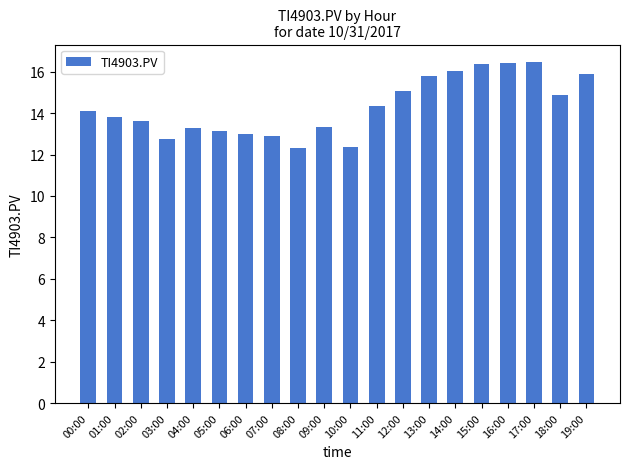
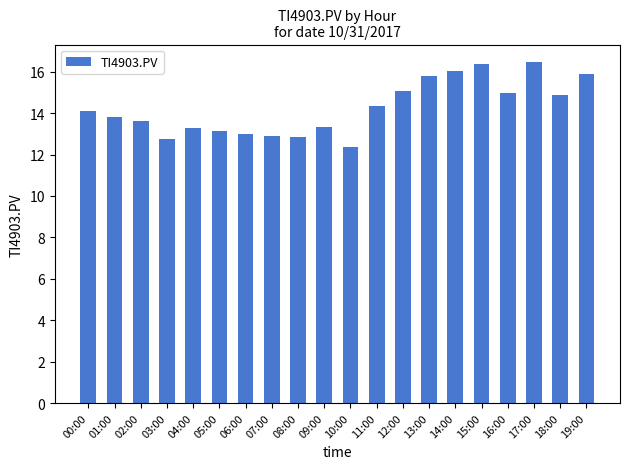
  {
    "00:00": 14.1,
    "01:00": 13.8,
    "02:00": 13.6,
    "03:00": 12.8,
    "04:00": 13.3,
    "05:00": 13.1,
    "06:00": 13.0,
    "07:00": 12.9,
-   "08:00": 12.3,
+   "08:00": 12.9,
    "09:00": 13.3,
    "10:00": 12.4,
    "11:00": 14.3,
    "12:00": 15.1,
    "13:00": 15.8,
    "14:00": 16.0,
    "15:00": 16.4,
-   "16:00": 16.4,
+   "16:00": 15.0,
    "17:00": 16.5,
    "18:00": 14.9,
    "19:00": 15.9
  }
